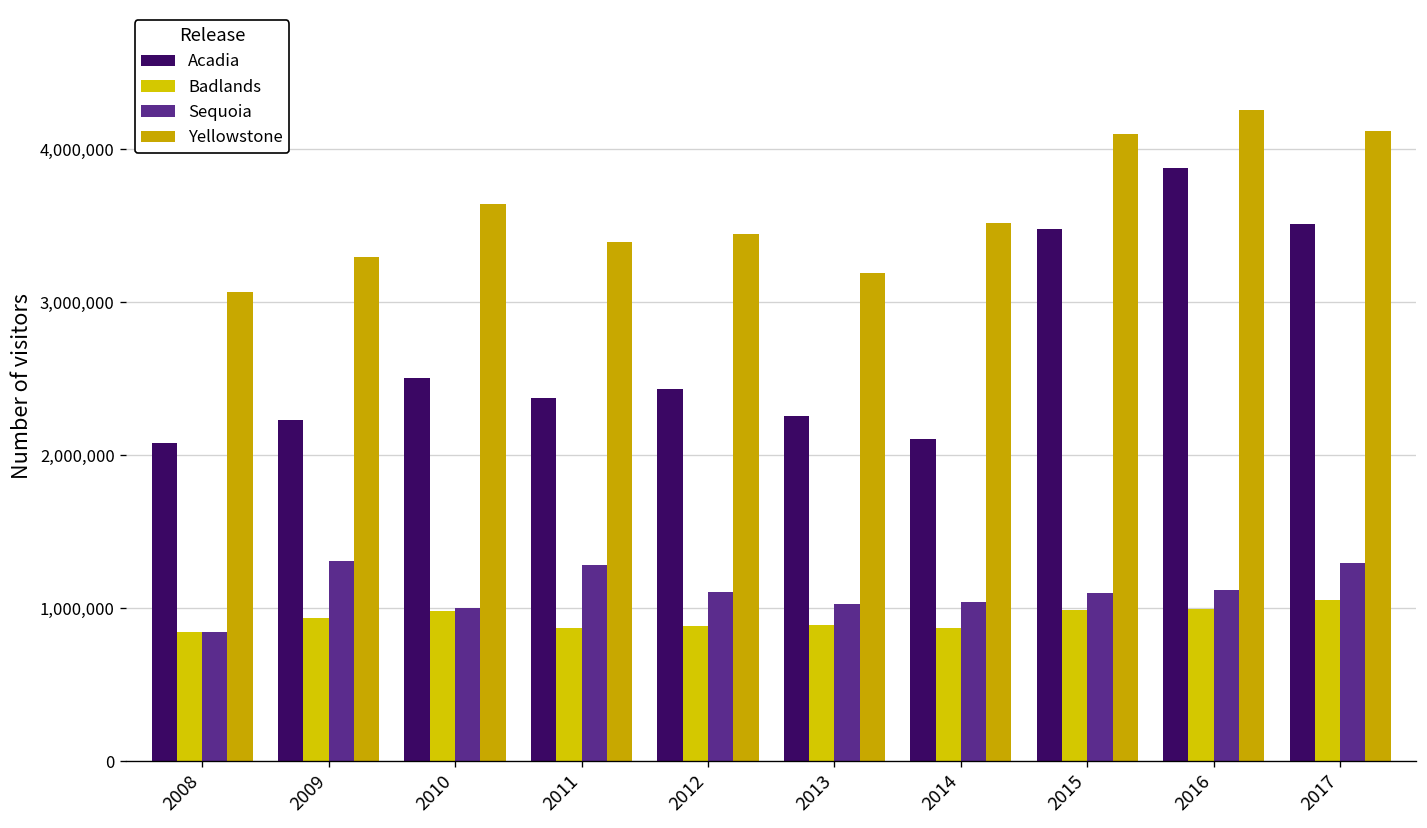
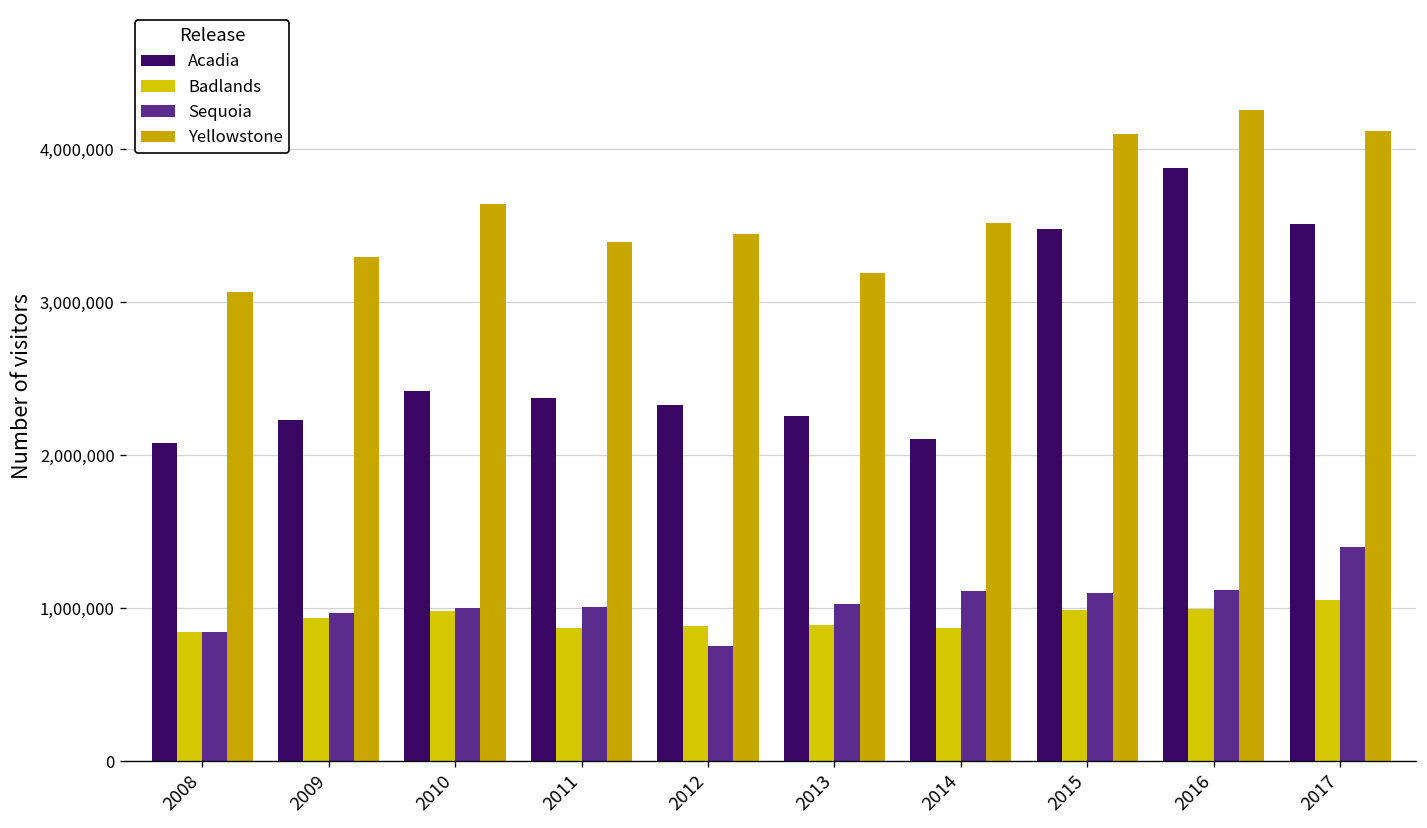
  {
    "Acadia": {
      "2008": "2,080,000",
      "2009": "2,230,000",
-     "2010": "2,500,000",
+     "2010": "2,420,000",
      "2011": "2,370,000",
-     "2012": "2,430,000",
+     "2012": "2,330,000",
      "2013": "2,250,000",
      "2014": "2,110,000",
      "2015": "3,480,000",
      "2016": "3,870,000",
      "2017": "3,510,000"
    },
    "Sequoia": {
      "2008": "840,000",
-     "2009": "1,310,000",
+     "2009": "970,000",
      "2010": "1,000,000",
-     "2011": "1,280,000",
-     "2012": "1,110,000",
+     "2011": "1,010,000",
+     "2012": "750,000",
      "2013": "1,020,000",
-     "2014": "1,040,000",
+     "2014": "1,110,000",
      "2015": "1,100,000",
      "2016": "1,120,000",
-     "2017": "1,290,000"
+     "2017": "1,400,000"
    }
  }
